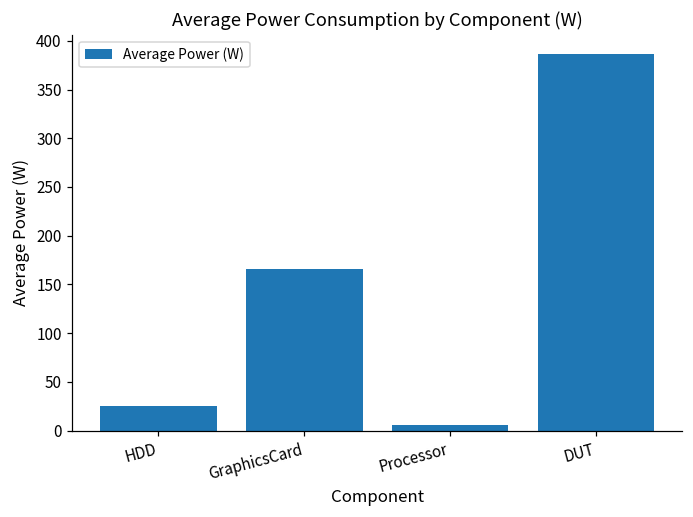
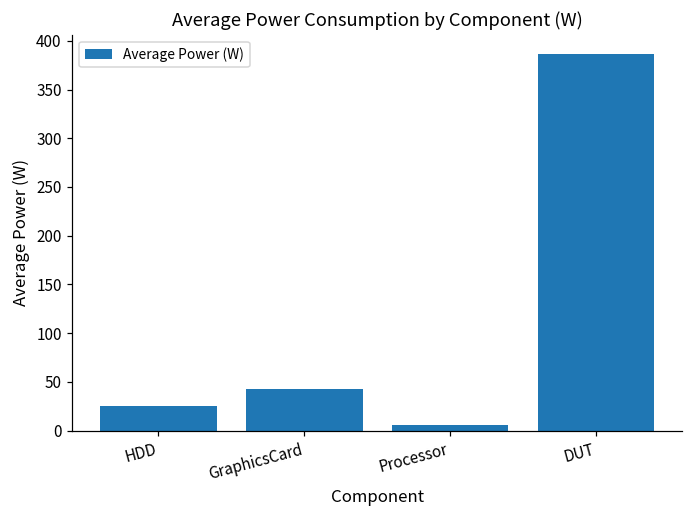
  {
    "HDD": 30,
-   "GraphicsCard": 170,
+   "GraphicsCard": 40,
    "Processor": 10,
    "DUT": 390
  }
